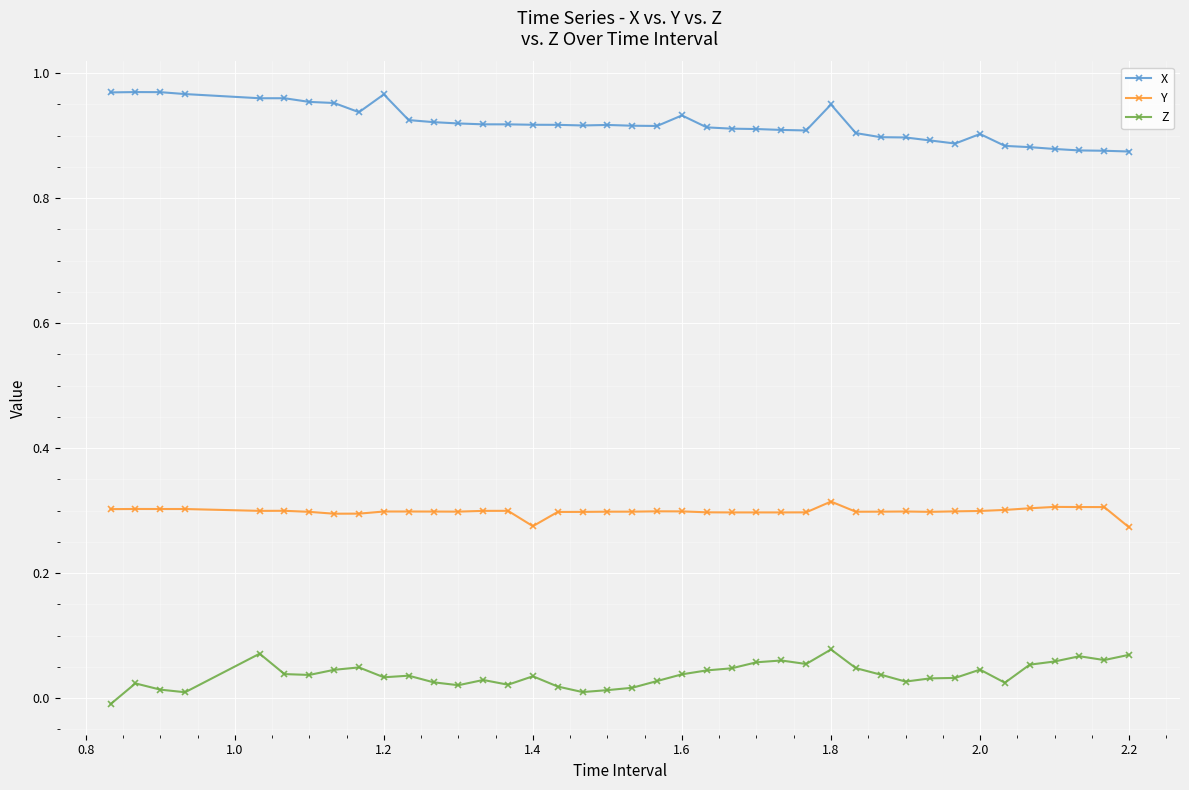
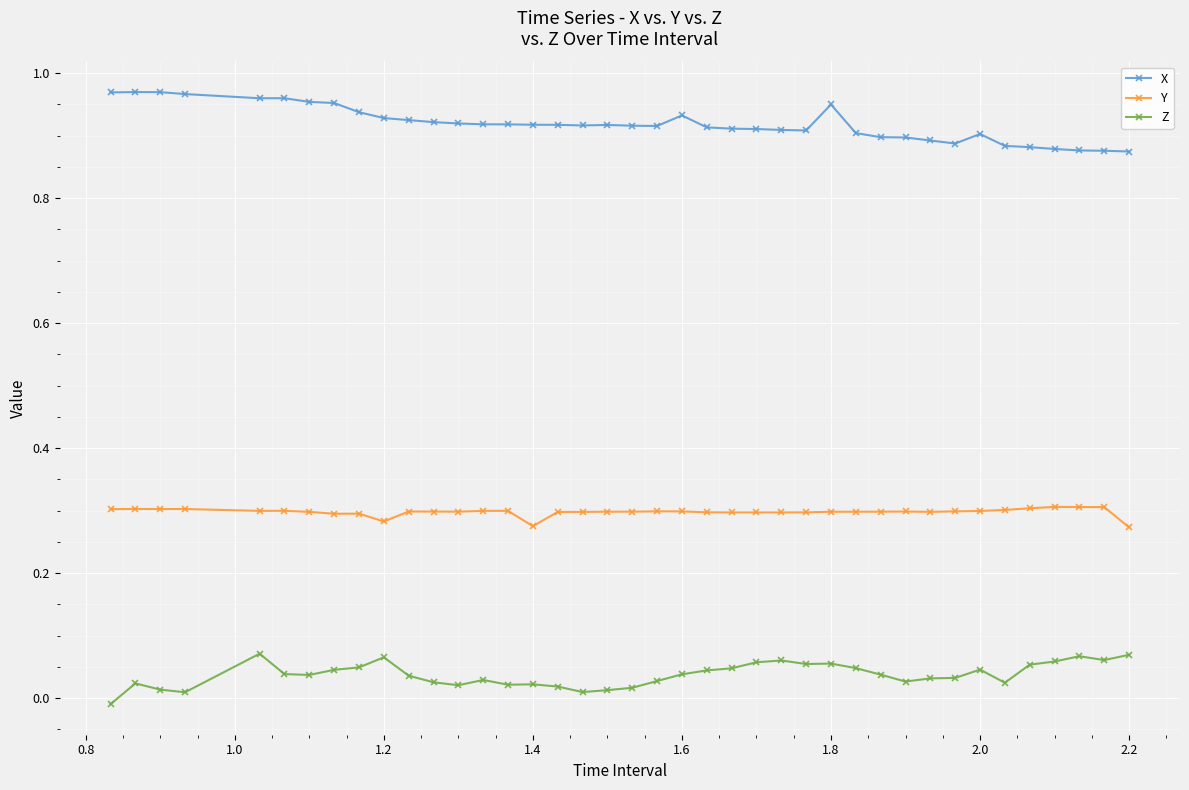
  {
    "X": {
-     "1.2": 0.97,
+     "1.2": 0.93,
      "1.4": 0.92,
      "1.6": 0.93,
      "1.8": 0.95,
      "2.0": 0.90,
      "2.2": 0.87
    },
    "Y": {
-     "1.2": 0.30,
+     "1.2": 0.28,
      "1.4": 0.28,
      "1.6": 0.30,
-     "1.8": 0.31,
+     "1.8": 0.30,
      "2.0": 0.30,
      "2.2": 0.27
    },
    "Z": {
-     "1.2": 0.03,
-     "1.4": 0.03,
+     "1.2": 0.07,
+     "1.4": 0.02,
      "1.6": 0.04,
-     "1.8": 0.08,
+     "1.8": 0.06,
      "2.0": 0.05,
      "2.2": 0.07
    }
  }
